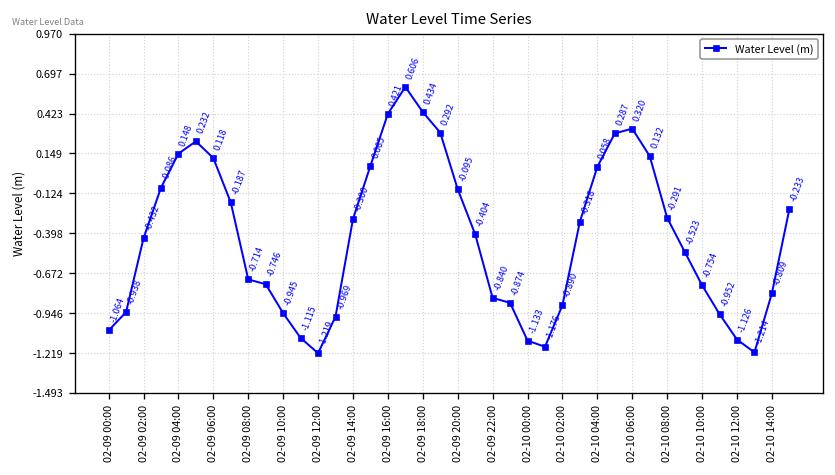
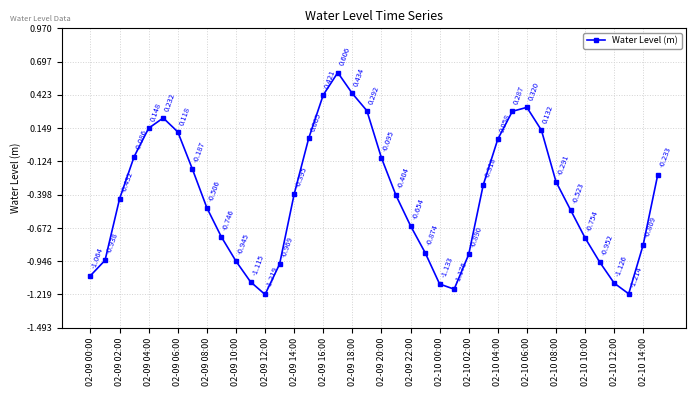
  {
    "02-09 02:00": -0.432,
    "02-09 06:00": 0.118,
-   "02-09 08:00": -0.714,
+   "02-09 08:00": -0.506,
    "02-09 10:00": -0.945,
-   "02-09 14:00": -0.300,
+   "02-09 14:00": -0.395,
    "02-09 18:00": 0.434,
    "02-09 20:00": -0.095,
-   "02-09 22:00": -0.840,
+   "02-09 22:00": -0.654,
    "02-10 00:00": -1.133,
    "02-10 02:00": -0.890,
    "02-10 06:00": 0.320,
    "02-10 08:00": -0.291,
    "02-10 10:00": -0.754,
    "02-10 12:00": -1.126,
    "02-10 14:00": -0.809
  }
